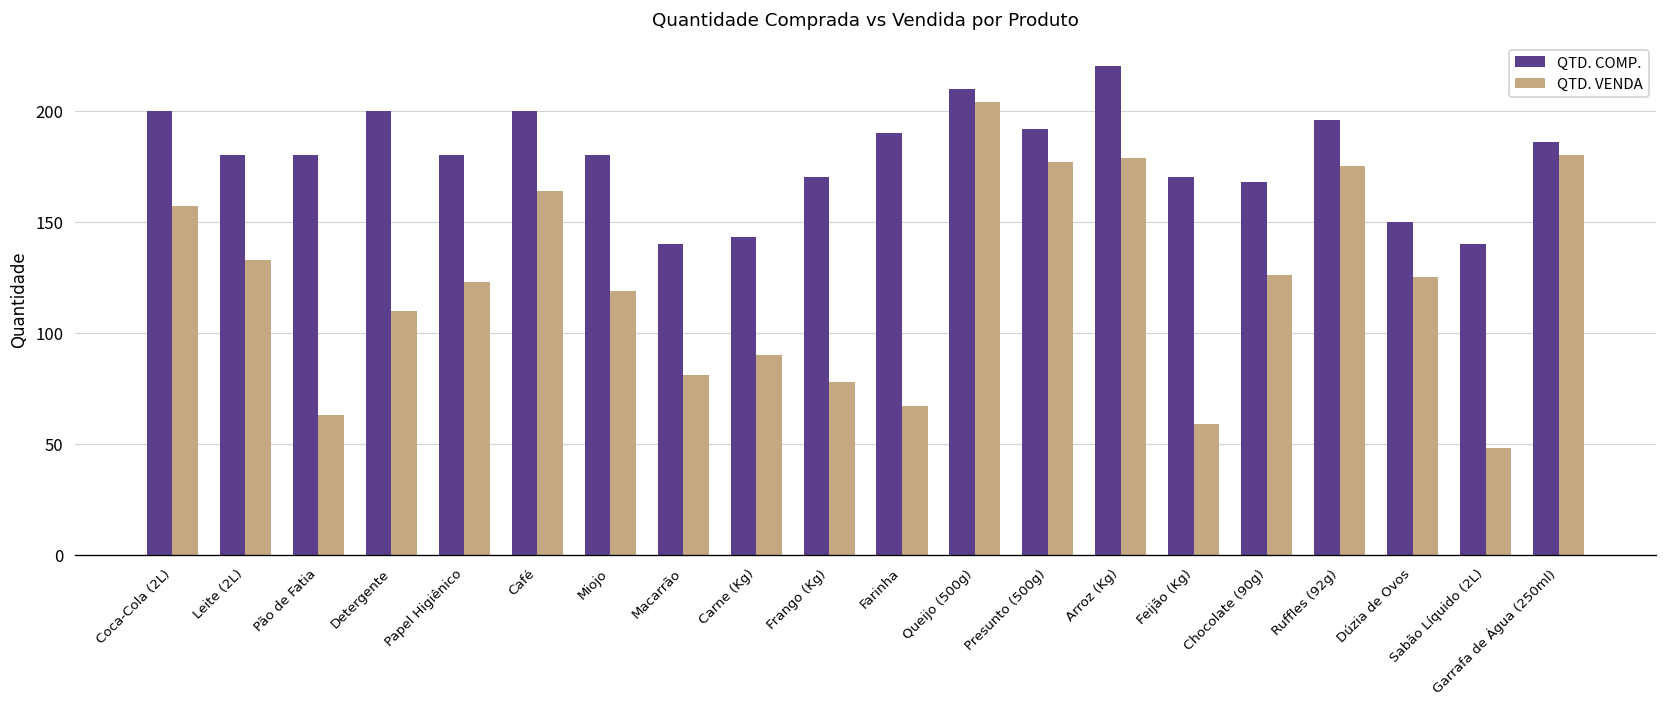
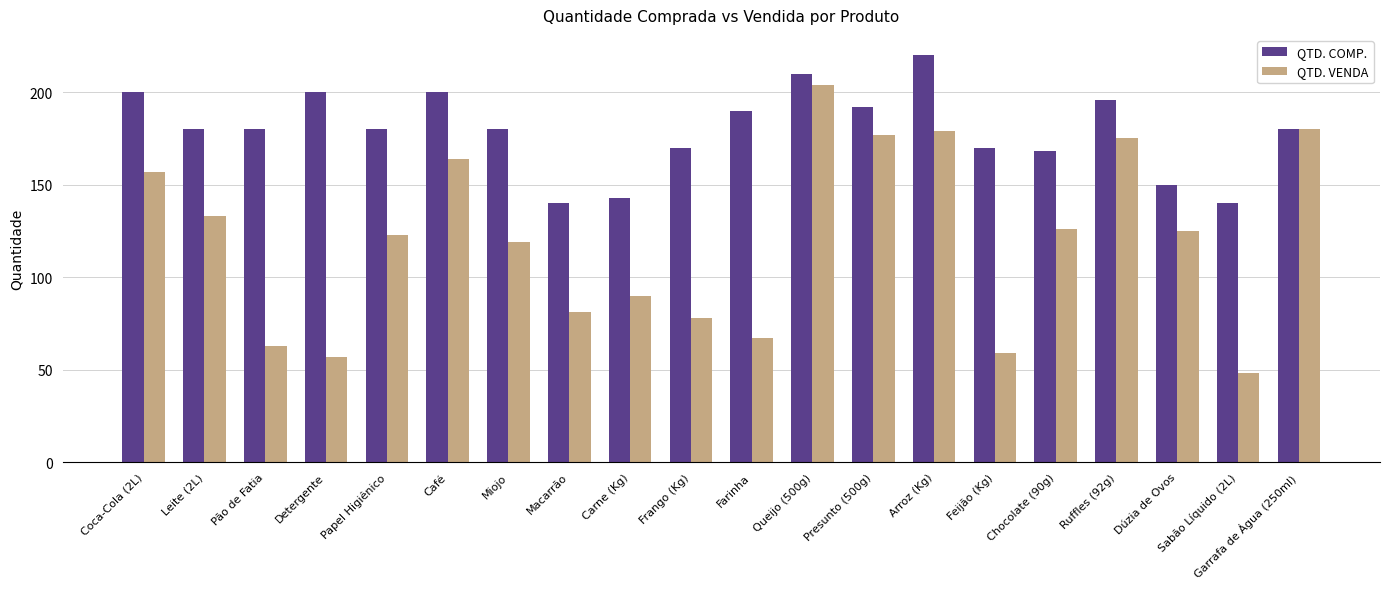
  {
    "QTD. COMP.": {
      "Coca-Cola (2L)": 200,
      "Leite (2L)": 180,
      "Pão de Fatia": 180,
      "Detergente": 200,
      "Papel Higiênico": 180,
      "Café": 200,
      "Miojo": 180,
      "Macarrão": 140,
      "Carne (Kg)": 143,
      "Frango (Kg)": 170,
      "Farinha": 190,
      "Queijo (500g)": 210,
      "Presunto (500g)": 192,
      "Arroz (Kg)": 220,
      "Feijão (Kg)": 170,
      "Chocolate (90g)": 168,
      "Ruffles (92g)": 196,
      "Dúzia de Ovos": 150,
      "Sabão Líquido (2L)": 140,
-     "Garrafa de Água (250ml)": 186
+     "Garrafa de Água (250ml)": 180
    },
    "QTD. VENDA": {
      "Coca-Cola (2L)": 157,
      "Leite (2L)": 133,
      "Pão de Fatia": 63,
-     "Detergente": 110,
+     "Detergente": 57,
      "Papel Higiênico": 123,
      "Café": 164,
      "Miojo": 119,
      "Macarrão": 81,
      "Carne (Kg)": 90,
      "Frango (Kg)": 78,
      "Farinha": 67,
      "Queijo (500g)": 204,
      "Presunto (500g)": 177,
      "Arroz (Kg)": 179,
      "Feijão (Kg)": 59,
      "Chocolate (90g)": 126,
      "Ruffles (92g)": 175,
      "Dúzia de Ovos": 125,
      "Sabão Líquido (2L)": 48,
      "Garrafa de Água (250ml)": 180
    }
  }
